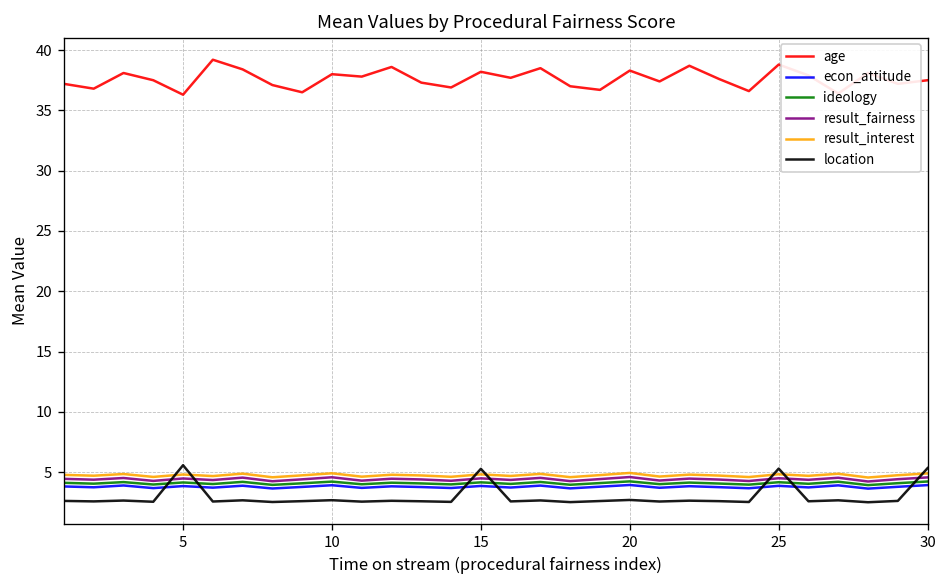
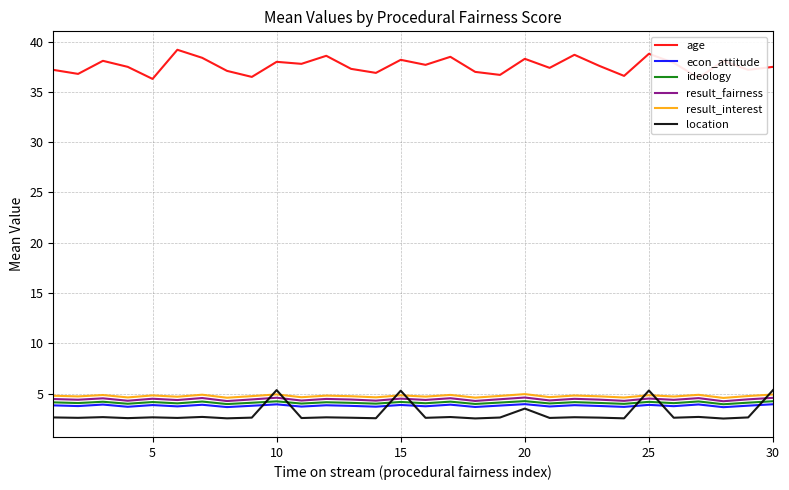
  {
    "age": {
      "5": 36.3,
      "10": 38.0,
      "15": 38.2,
      "20": 38.3,
      "25": 38.8,
      "30": 37.5
    },
    "econ_attitude": {
      "5": 3.9,
      "10": 3.9,
      "15": 3.9,
      "20": 3.9,
      "25": 3.9,
      "30": 3.9
    },
    "ideology": {
      "5": 4.2,
      "10": 4.2,
      "15": 4.2,
      "20": 4.2,
      "25": 4.2,
      "30": 4.2
    },
    "result_fairness": {
      "5": 4.5,
      "10": 4.6,
      "15": 4.5,
      "20": 4.6,
      "25": 4.5,
      "30": 4.6
    },
    "result_interest": {
      "5": 4.8,
      "10": 4.9,
      "15": 4.8,
      "20": 4.9,
      "25": 4.8,
      "30": 4.9
    },
    "location": {
-     "5": 5.6,
-     "10": 2.7,
+     "5": 2.6,
+     "10": 5.3,
      "15": 5.3,
-     "20": 2.7,
+     "20": 3.5,
      "25": 5.3,
      "30": 5.3
    }
  }
